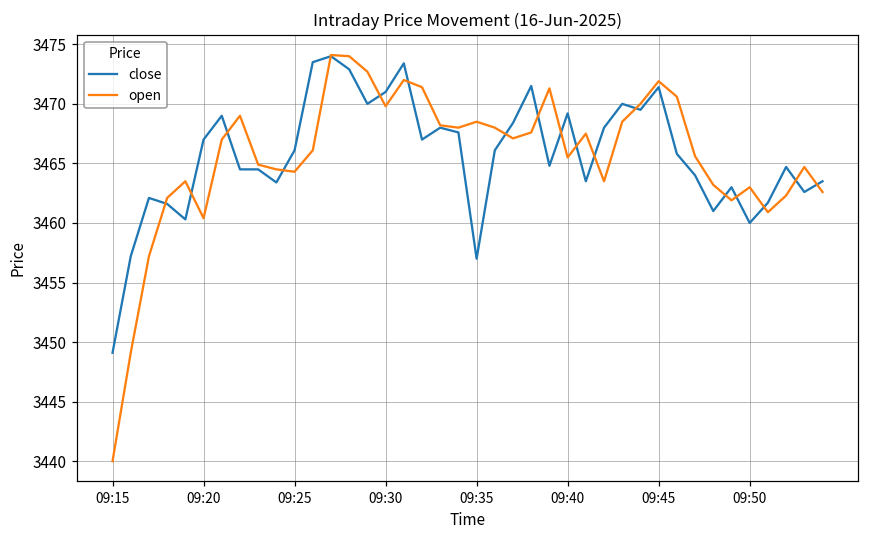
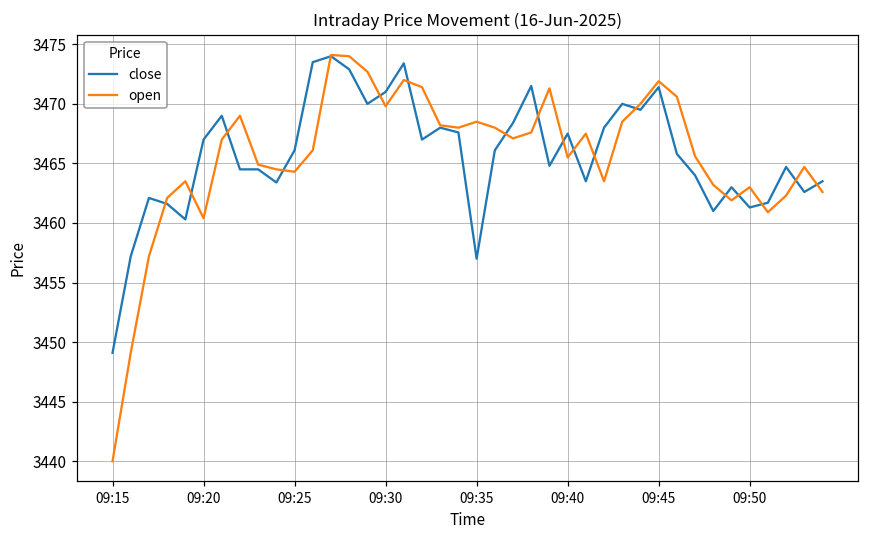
  {
    "close": {
      "09:15": 3449.1,
      "09:20": 3467.0,
      "09:25": 3466.1,
      "09:30": 3471.0,
      "09:35": 3457.0,
-     "09:40": 3469.2,
+     "09:40": 3467.5,
      "09:45": 3471.4,
-     "09:50": 3460.0
+     "09:50": 3461.3
    },
    "open": {
      "09:15": 3440.0,
      "09:20": 3460.4,
      "09:25": 3464.3,
      "09:30": 3469.8,
      "09:35": 3468.5,
      "09:40": 3465.5,
      "09:45": 3471.9,
      "09:50": 3463.0
    }
  }
